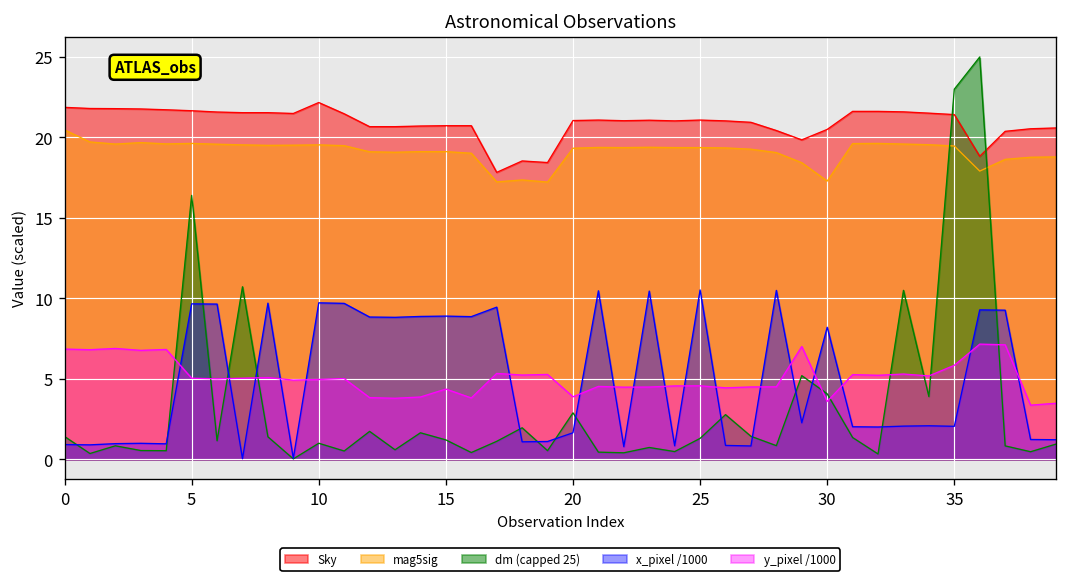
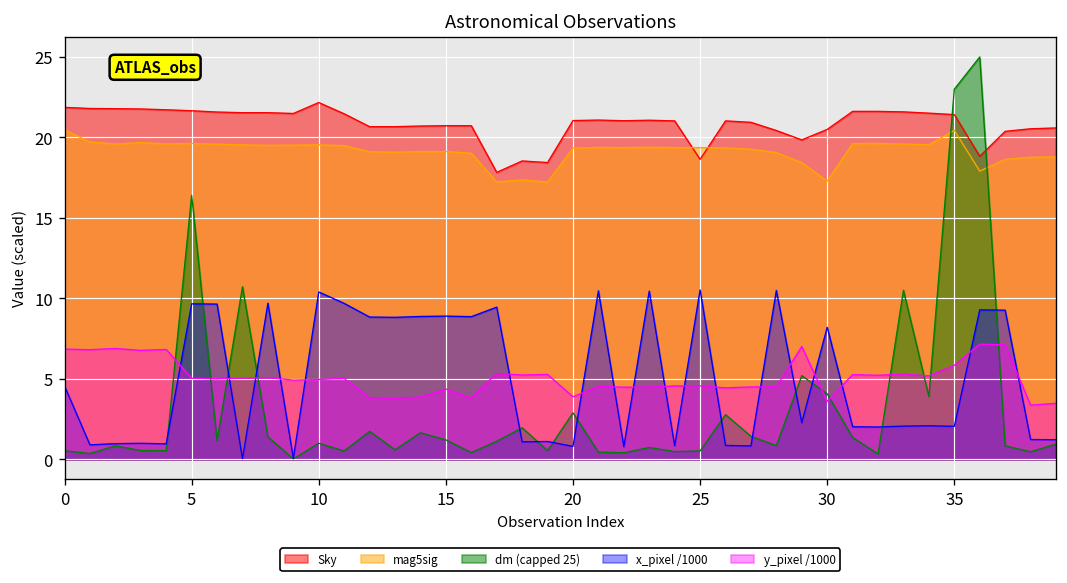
  {
    "Sky": {
      "0": 21.9,
      "5": 21.7,
      "10": 22.2,
      "15": 20.7,
      "20": 21.1,
-     "25": 21.1,
+     "25": 18.6,
      "30": 20.5,
      "35": 21.4
    },
    "mag5sig": {
      "0": 20.5,
      "5": 19.6,
      "10": 19.5,
      "15": 19.1,
      "20": 19.3,
      "25": 19.4,
      "30": 17.3,
-     "35": 19.5
+     "35": 20.4
    },
    "dm (capped 25)": {
-     "0": 1.4,
+     "0": 0.5,
      "5": 16.4,
      "10": 1.0,
      "15": 1.2,
      "20": 2.9,
-     "25": 1.3,
+     "25": 0.5,
      "30": 4.1,
      "35": 23.0
    },
    "x_pixel /1000": {
-     "0": 0.9,
+     "0": 4.6,
      "5": 9.7,
-     "10": 9.7,
+     "10": 10.4,
      "15": 8.9,
-     "20": 1.7,
+     "20": 0.8,
      "25": 10.5,
      "30": 8.2,
      "35": 2.1
    },
    "y_pixel /1000": {
      "0": 6.9,
      "5": 5.0,
      "10": 5.0,
      "15": 4.4,
      "20": 3.9,
      "25": 4.6,
      "30": 3.6,
      "35": 5.8
    }
  }
